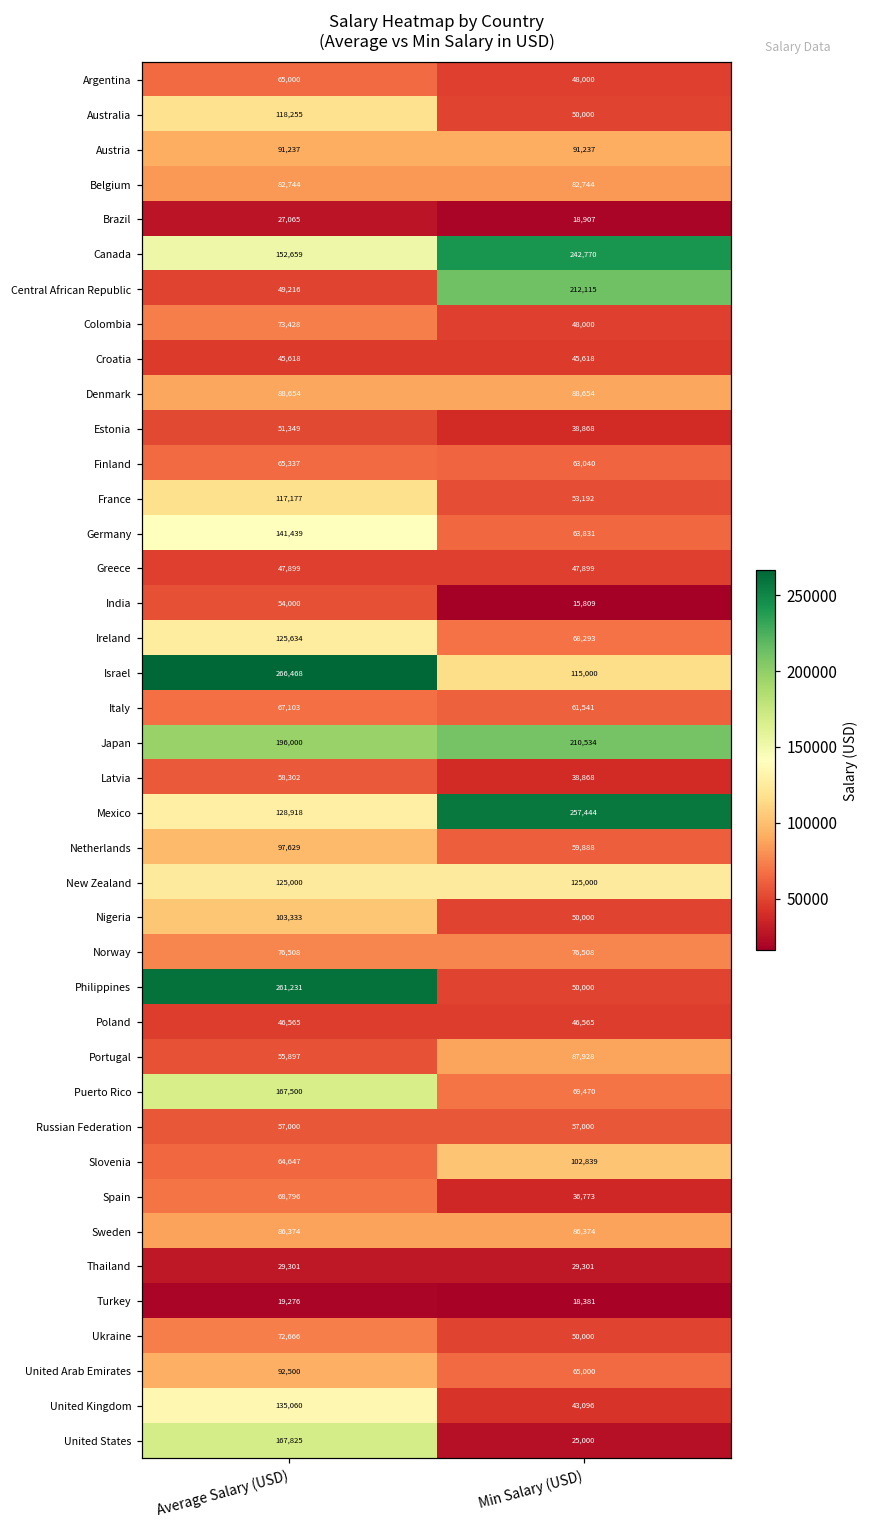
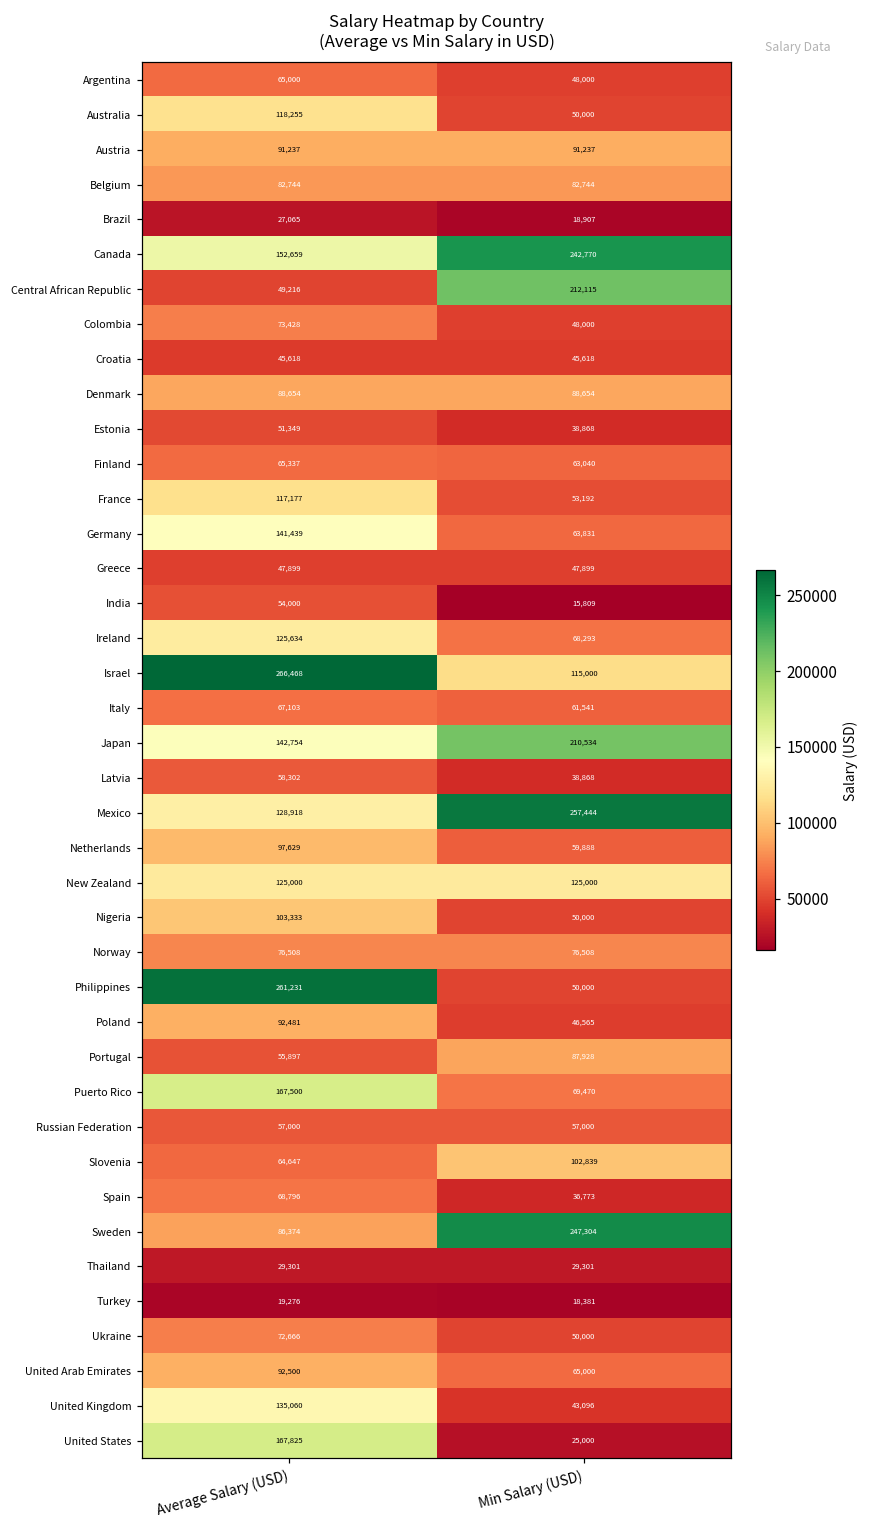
  {
    "Argentina": {
      "Average Salary (USD)": "65,000",
      "Min Salary (USD)": "48,000"
    },
    "Australia": {
      "Average Salary (USD)": "118,255",
      "Min Salary (USD)": "50,000"
    },
    "Austria": {
      "Average Salary (USD)": "91,237",
      "Min Salary (USD)": "91,237"
    },
    "Belgium": {
      "Average Salary (USD)": "82,744",
      "Min Salary (USD)": "82,744"
    },
    "Brazil": {
      "Average Salary (USD)": "27,065",
      "Min Salary (USD)": "18,907"
    },
    "Canada": {
      "Average Salary (USD)": "152,659",
      "Min Salary (USD)": "242,770"
    },
    "Central African Republic": {
      "Average Salary (USD)": "49,216",
      "Min Salary (USD)": "212,115"
    },
    "Colombia": {
      "Average Salary (USD)": "73,428",
      "Min Salary (USD)": "48,000"
    },
    "Croatia": {
      "Average Salary (USD)": "45,618",
      "Min Salary (USD)": "45,618"
    },
    "Denmark": {
      "Average Salary (USD)": "88,654",
      "Min Salary (USD)": "88,654"
    },
    "Estonia": {
      "Average Salary (USD)": "51,349",
      "Min Salary (USD)": "38,868"
    },
    "Finland": {
      "Average Salary (USD)": "65,337",
      "Min Salary (USD)": "63,040"
    },
    "France": {
      "Average Salary (USD)": "117,177",
      "Min Salary (USD)": "53,192"
    },
    "Germany": {
      "Average Salary (USD)": "141,439",
      "Min Salary (USD)": "63,831"
    },
    "Greece": {
      "Average Salary (USD)": "47,899",
      "Min Salary (USD)": "47,899"
    },
    "India": {
      "Average Salary (USD)": "54,000",
      "Min Salary (USD)": "15,809"
    },
    "Ireland": {
      "Average Salary (USD)": "125,634",
      "Min Salary (USD)": "68,293"
    },
    "Israel": {
      "Average Salary (USD)": "266,468",
      "Min Salary (USD)": "115,000"
    },
    "Italy": {
      "Average Salary (USD)": "67,103",
      "Min Salary (USD)": "61,541"
    },
    "Japan": {
-     "Average Salary (USD)": "196,000",
+     "Average Salary (USD)": "142,754",
      "Min Salary (USD)": "210,534"
    },
    "Latvia": {
      "Average Salary (USD)": "58,302",
      "Min Salary (USD)": "38,868"
    },
    "Mexico": {
      "Average Salary (USD)": "128,918",
      "Min Salary (USD)": "257,444"
    },
    "Netherlands": {
      "Average Salary (USD)": "97,629",
      "Min Salary (USD)": "59,888"
    },
    "New Zealand": {
      "Average Salary (USD)": "125,000",
      "Min Salary (USD)": "125,000"
    },
    "Nigeria": {
      "Average Salary (USD)": "103,333",
      "Min Salary (USD)": "50,000"
    },
    "Norway": {
      "Average Salary (USD)": "76,508",
      "Min Salary (USD)": "76,508"
    },
    "Philippines": {
      "Average Salary (USD)": "261,231",
      "Min Salary (USD)": "50,000"
    },
    "Poland": {
-     "Average Salary (USD)": "46,565",
+     "Average Salary (USD)": "92,481",
      "Min Salary (USD)": "46,565"
    },
    "Portugal": {
      "Average Salary (USD)": "55,897",
      "Min Salary (USD)": "87,928"
    },
    "Puerto Rico": {
      "Average Salary (USD)": "167,500",
      "Min Salary (USD)": "69,470"
    },
    "Russian Federation": {
      "Average Salary (USD)": "57,000",
      "Min Salary (USD)": "57,000"
    },
    "Slovenia": {
      "Average Salary (USD)": "64,647",
      "Min Salary (USD)": "102,839"
    },
    "Spain": {
      "Average Salary (USD)": "68,796",
      "Min Salary (USD)": "36,773"
    },
    "Sweden": {
      "Average Salary (USD)": "86,374",
-     "Min Salary (USD)": "86,374"
+     "Min Salary (USD)": "247,304"
    },
    "Thailand": {
      "Average Salary (USD)": "29,301",
      "Min Salary (USD)": "29,301"
    },
    "Turkey": {
      "Average Salary (USD)": "19,276",
      "Min Salary (USD)": "18,381"
    },
    "Ukraine": {
      "Average Salary (USD)": "72,666",
      "Min Salary (USD)": "50,000"
    },
    "United Arab Emirates": {
      "Average Salary (USD)": "92,500",
      "Min Salary (USD)": "65,000"
    },
    "United Kingdom": {
      "Average Salary (USD)": "135,060",
      "Min Salary (USD)": "43,096"
    },
    "United States": {
      "Average Salary (USD)": "167,825",
      "Min Salary (USD)": "25,000"
    }
  }
